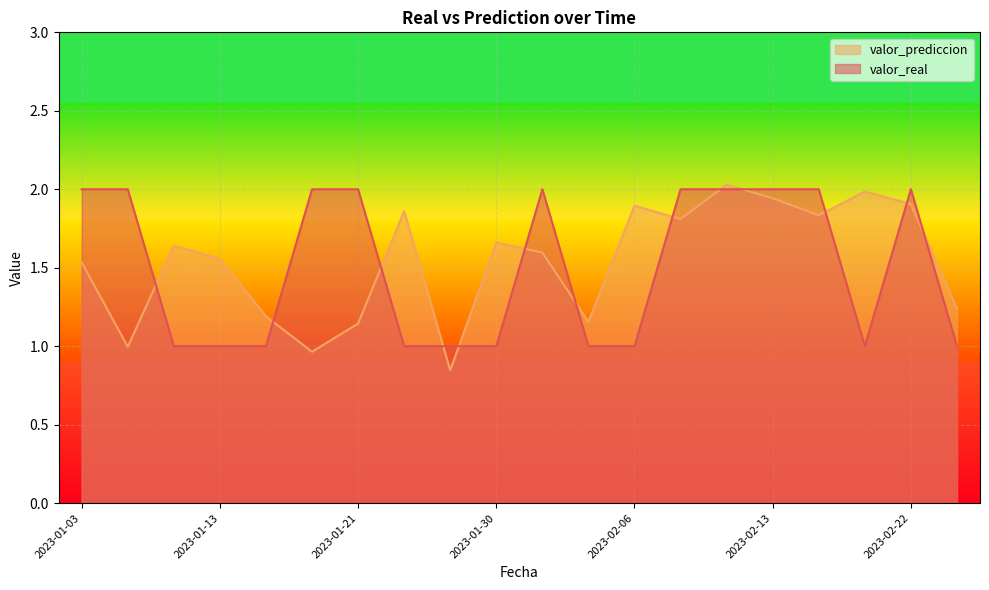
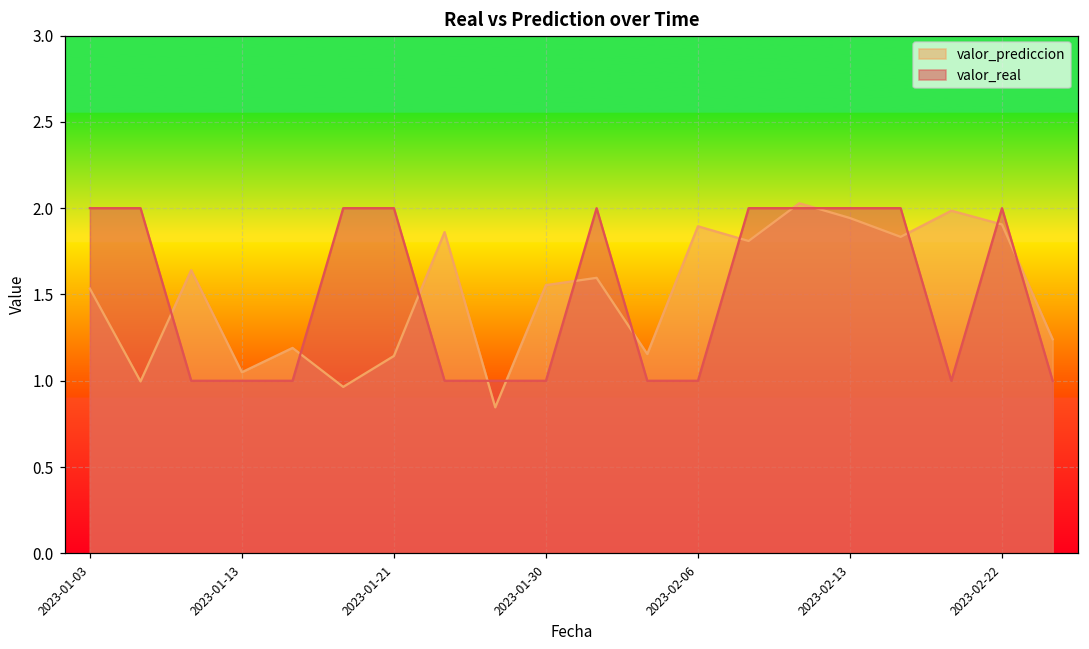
  {
    "valor_prediccion": {
      "2023-01-03": 1.53,
-     "2023-01-13": 1.56,
+     "2023-01-13": 1.05,
      "2023-01-21": 1.14,
-     "2023-01-30": 1.66,
+     "2023-01-30": 1.55,
      "2023-02-06": 1.90,
      "2023-02-13": 1.94,
      "2023-02-22": 1.91
    },
    "valor_real": {
      "2023-01-03": 2.00,
      "2023-01-13": 1.00,
      "2023-01-21": 2.00,
      "2023-01-30": 1.00,
      "2023-02-06": 1.00,
      "2023-02-13": 2.00,
      "2023-02-22": 2.00
    }
  }
